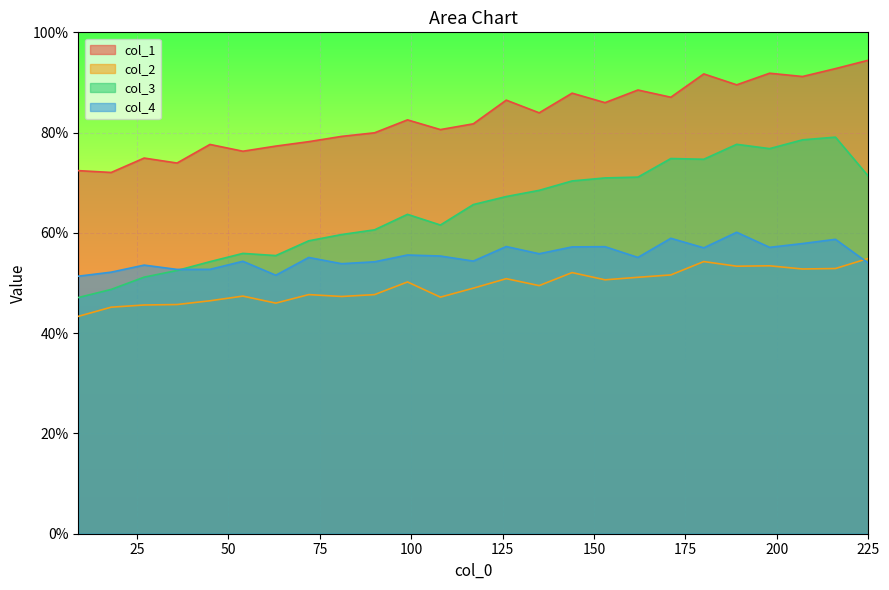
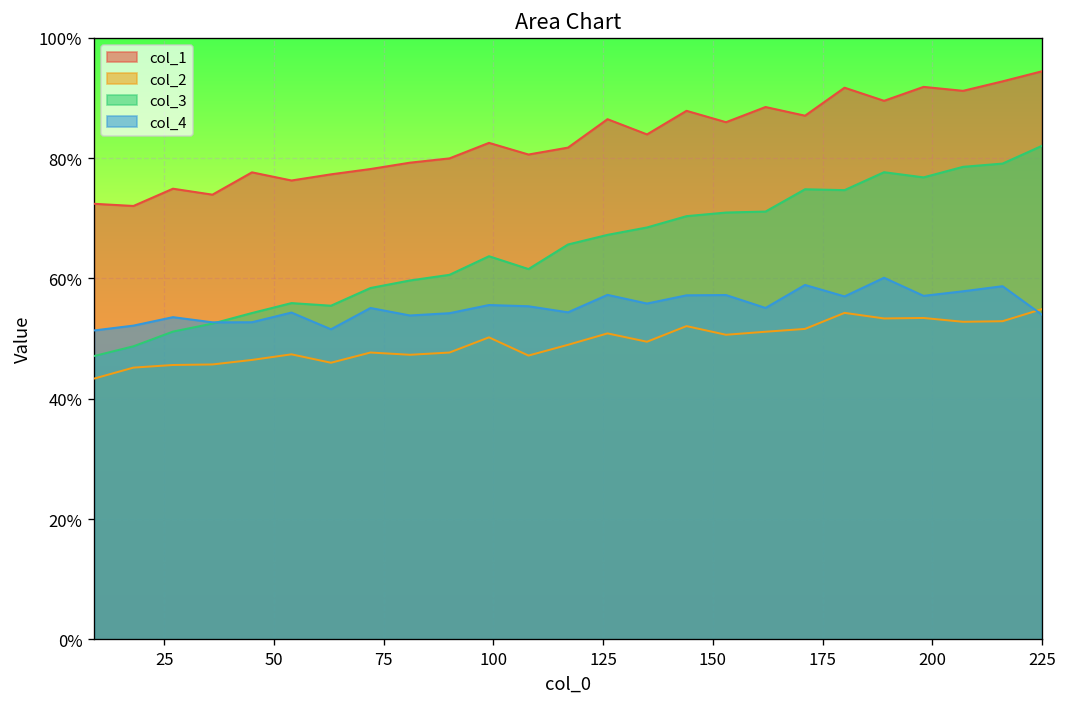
  {
    "col_1": {
      "225": "94%"
    },
    "col_2": {
      "225": "55%"
    },
    "col_3": {
-     "225": "71%"
+     "225": "82%"
    },
    "col_4": {
      "225": "54%"
    }
  }
